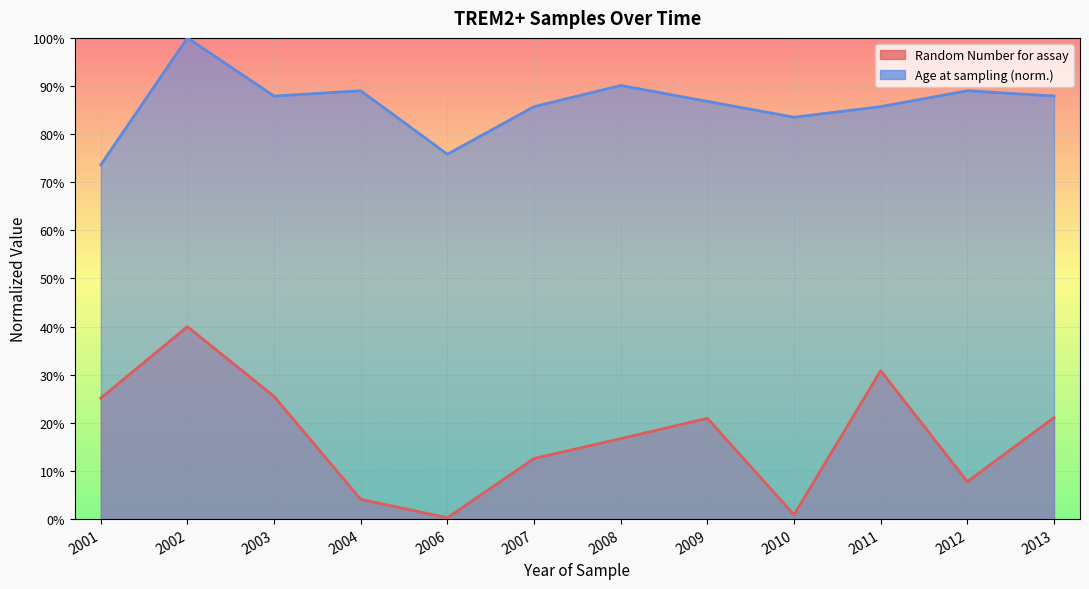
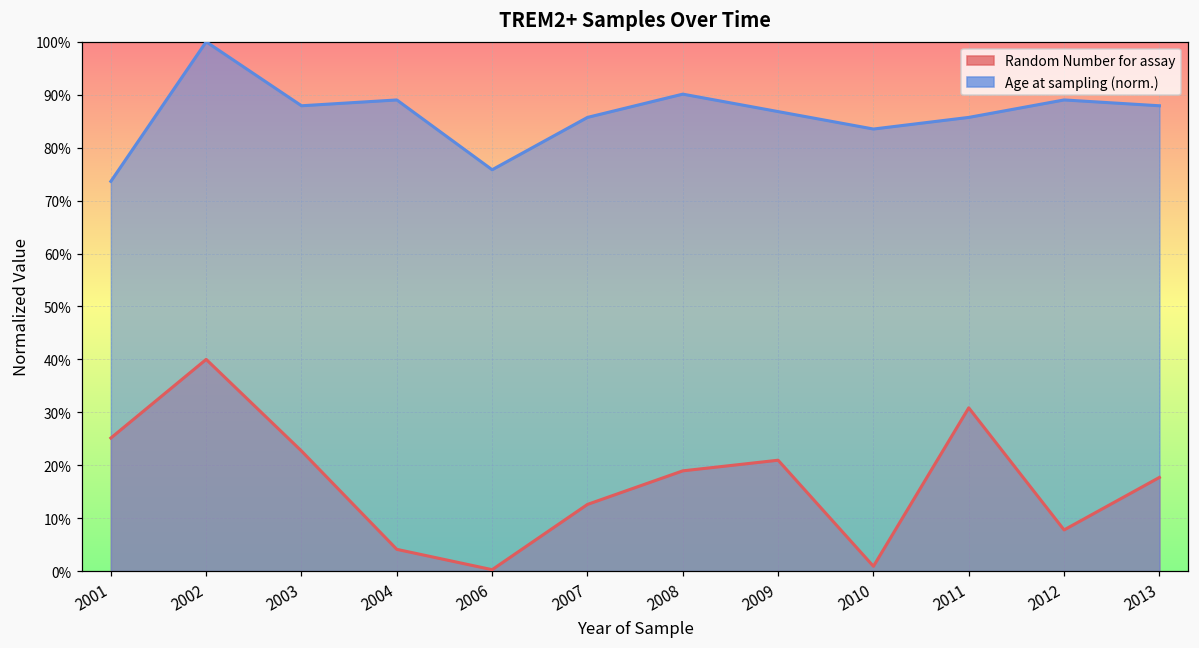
  {
    "Random Number for assay": {
      "2001": "25%",
      "2002": "40%",
-     "2003": "25%",
+     "2003": "23%",
      "2004": "4%",
      "2006": "0%",
      "2007": "13%",
-     "2008": "17%",
+     "2008": "19%",
      "2009": "21%",
      "2010": "1%",
      "2011": "31%",
      "2012": "8%",
-     "2013": "21%"
+     "2013": "18%"
    }
  }
